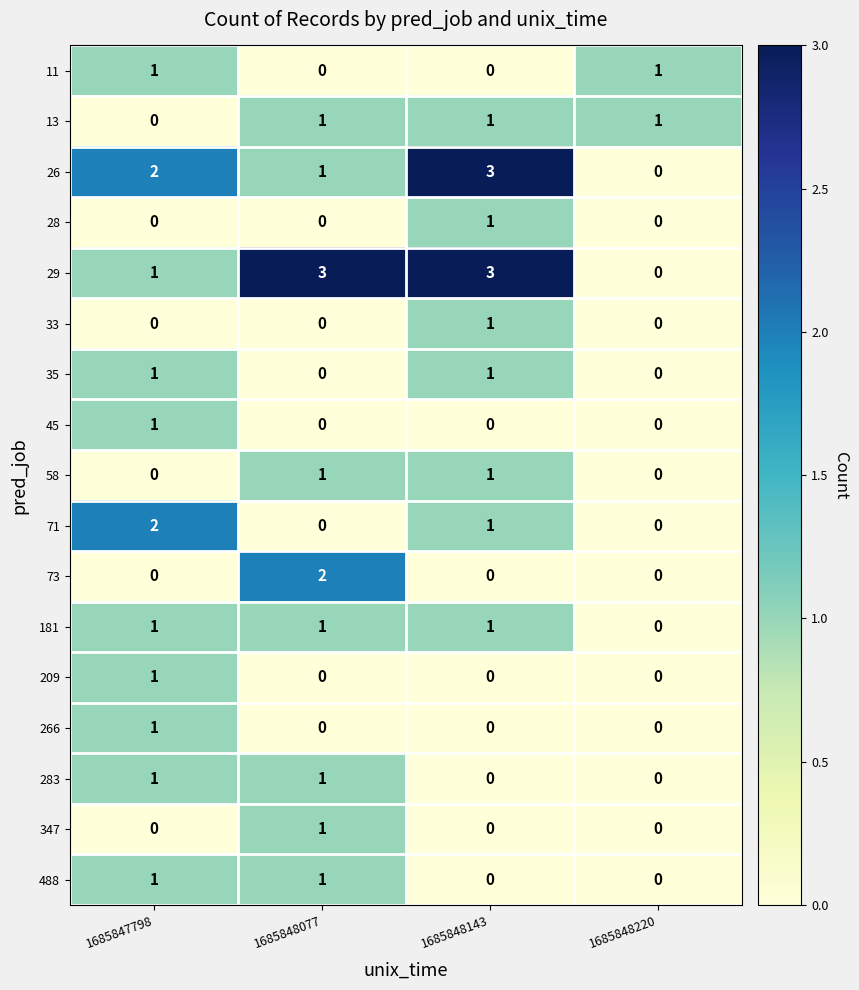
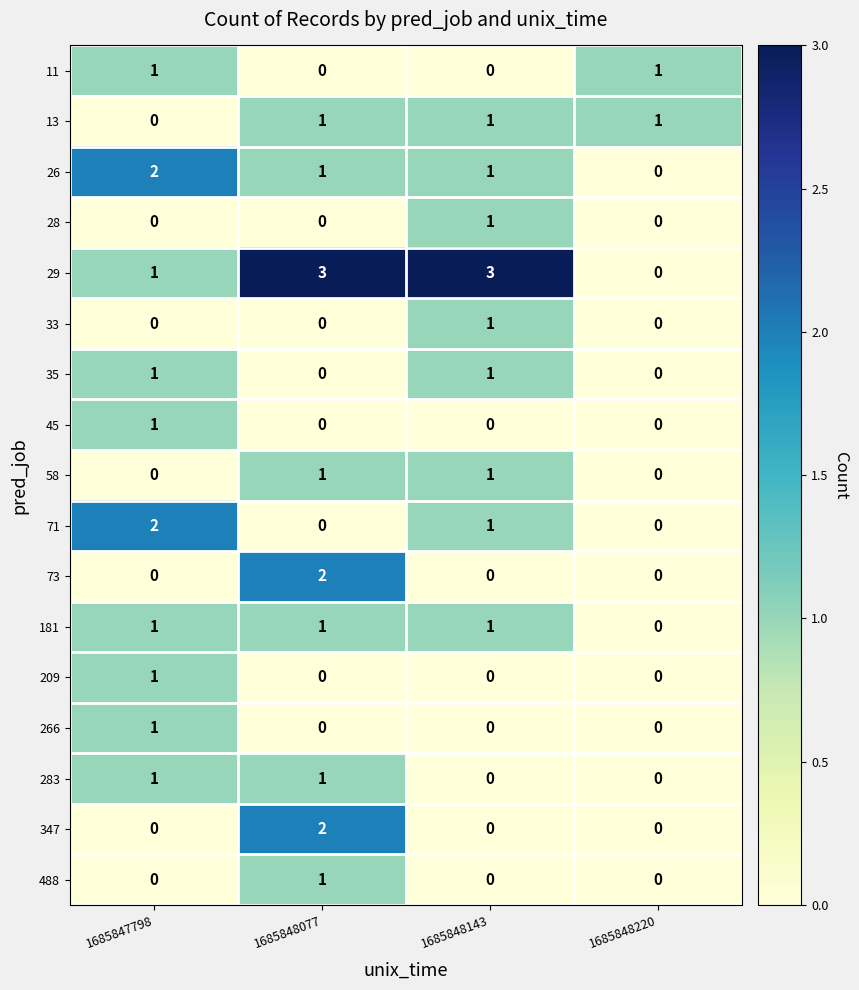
  {
    "11": {
      "1685847798": 1,
      "1685848077": 0,
      "1685848143": 0,
      "1685848220": 1
    },
    "13": {
      "1685847798": 0,
      "1685848077": 1,
      "1685848143": 1,
      "1685848220": 1
    },
    "26": {
      "1685847798": 2,
      "1685848077": 1,
-     "1685848143": 3,
+     "1685848143": 1,
      "1685848220": 0
    },
    "28": {
      "1685847798": 0,
      "1685848077": 0,
      "1685848143": 1,
      "1685848220": 0
    },
    "29": {
      "1685847798": 1,
      "1685848077": 3,
      "1685848143": 3,
      "1685848220": 0
    },
    "33": {
      "1685847798": 0,
      "1685848077": 0,
      "1685848143": 1,
      "1685848220": 0
    },
    "35": {
      "1685847798": 1,
      "1685848077": 0,
      "1685848143": 1,
      "1685848220": 0
    },
    "45": {
      "1685847798": 1,
      "1685848077": 0,
      "1685848143": 0,
      "1685848220": 0
    },
    "58": {
      "1685847798": 0,
      "1685848077": 1,
      "1685848143": 1,
      "1685848220": 0
    },
    "71": {
      "1685847798": 2,
      "1685848077": 0,
      "1685848143": 1,
      "1685848220": 0
    },
    "73": {
      "1685847798": 0,
      "1685848077": 2,
      "1685848143": 0,
      "1685848220": 0
    },
    "181": {
      "1685847798": 1,
      "1685848077": 1,
      "1685848143": 1,
      "1685848220": 0
    },
    "209": {
      "1685847798": 1,
      "1685848077": 0,
      "1685848143": 0,
      "1685848220": 0
    },
    "266": {
      "1685847798": 1,
      "1685848077": 0,
      "1685848143": 0,
      "1685848220": 0
    },
    "283": {
      "1685847798": 1,
      "1685848077": 1,
      "1685848143": 0,
      "1685848220": 0
    },
    "347": {
      "1685847798": 0,
-     "1685848077": 1,
+     "1685848077": 2,
      "1685848143": 0,
      "1685848220": 0
    },
    "488": {
-     "1685847798": 1,
+     "1685847798": 0,
      "1685848077": 1,
      "1685848143": 0,
      "1685848220": 0
    }
  }
